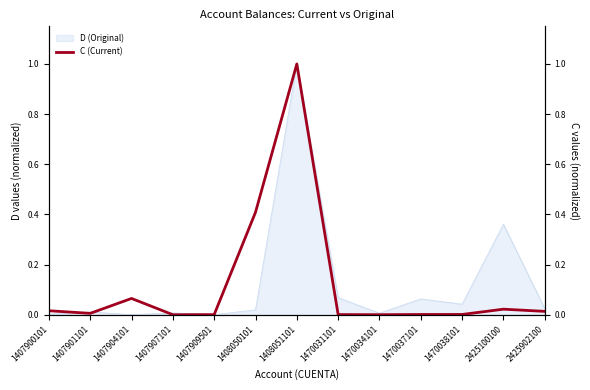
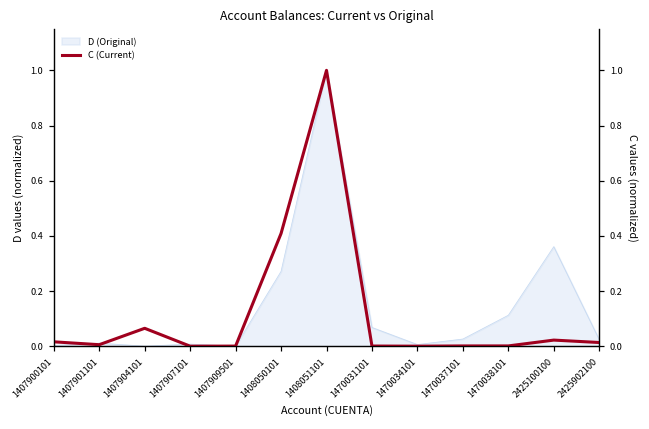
  {
    "D (Original)": {
      "1407900101": 0.00,
      "1407901101": 0.01,
      "1407904101": 0.00,
      "1407907101": 0.01,
      "1407909501": 0.00,
-     "1408050101": 0.02,
+     "1408050101": 0.27,
      "1408051101": 1.00,
      "1470031101": 0.07,
      "1470034101": 0.01,
-     "1470037101": 0.06,
-     "1470038101": 0.04,
+     "1470037101": 0.03,
+     "1470038101": 0.11,
      "2425100100": 0.36,
      "2425902100": 0.02
    },
    "C (Current)": {
      "1407900101": 0.02,
      "1407901101": 0.01,
      "1407904101": 0.06,
      "1407907101": 0.00,
      "1407909501": 0.00,
      "1408050101": 0.41,
      "1408051101": 1.00,
      "1470031101": 0.00,
      "1470034101": 0.00,
      "1470037101": 0.00,
      "1470038101": 0.00,
      "2425100100": 0.02,
      "2425902100": 0.01
    }
  }
